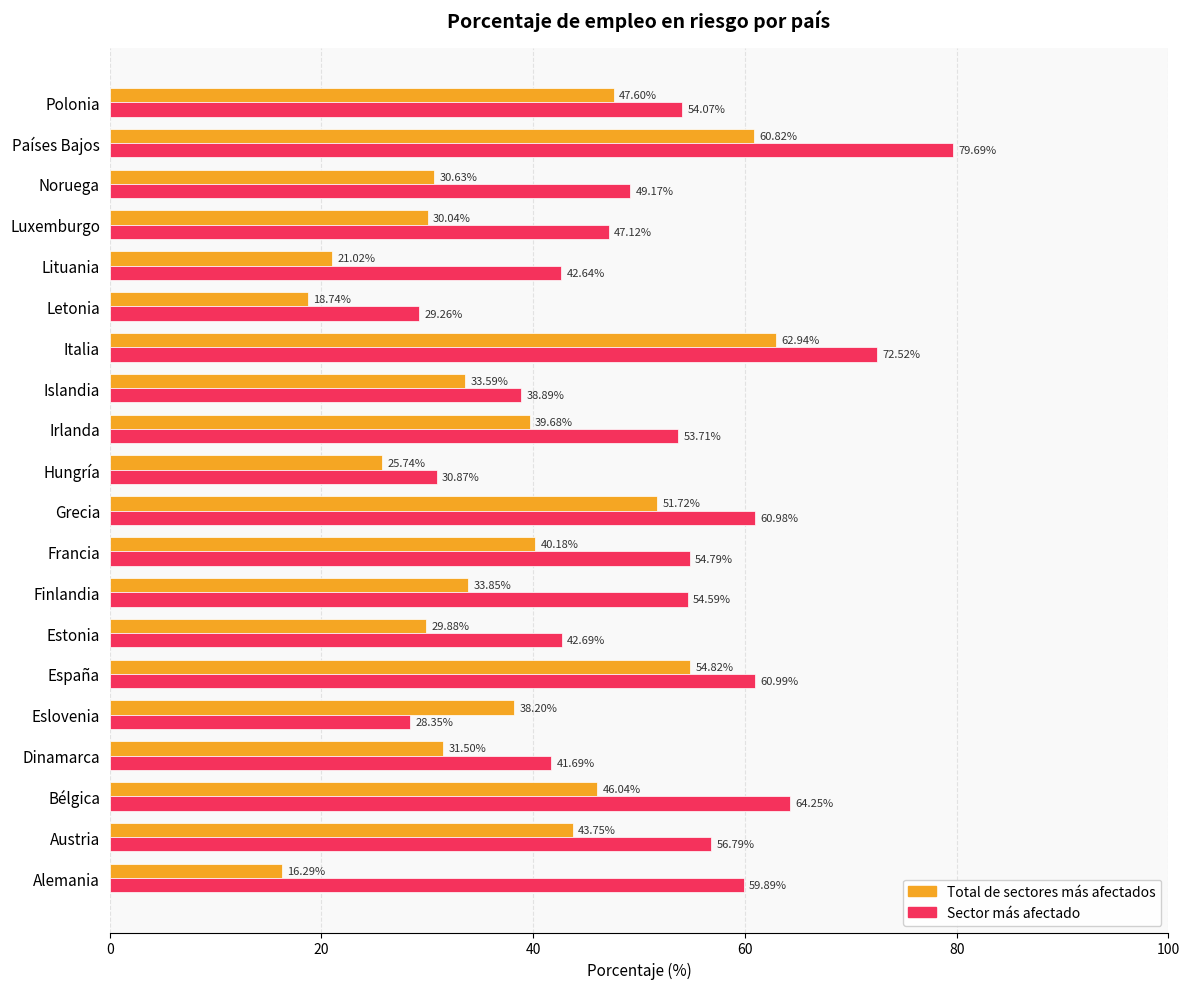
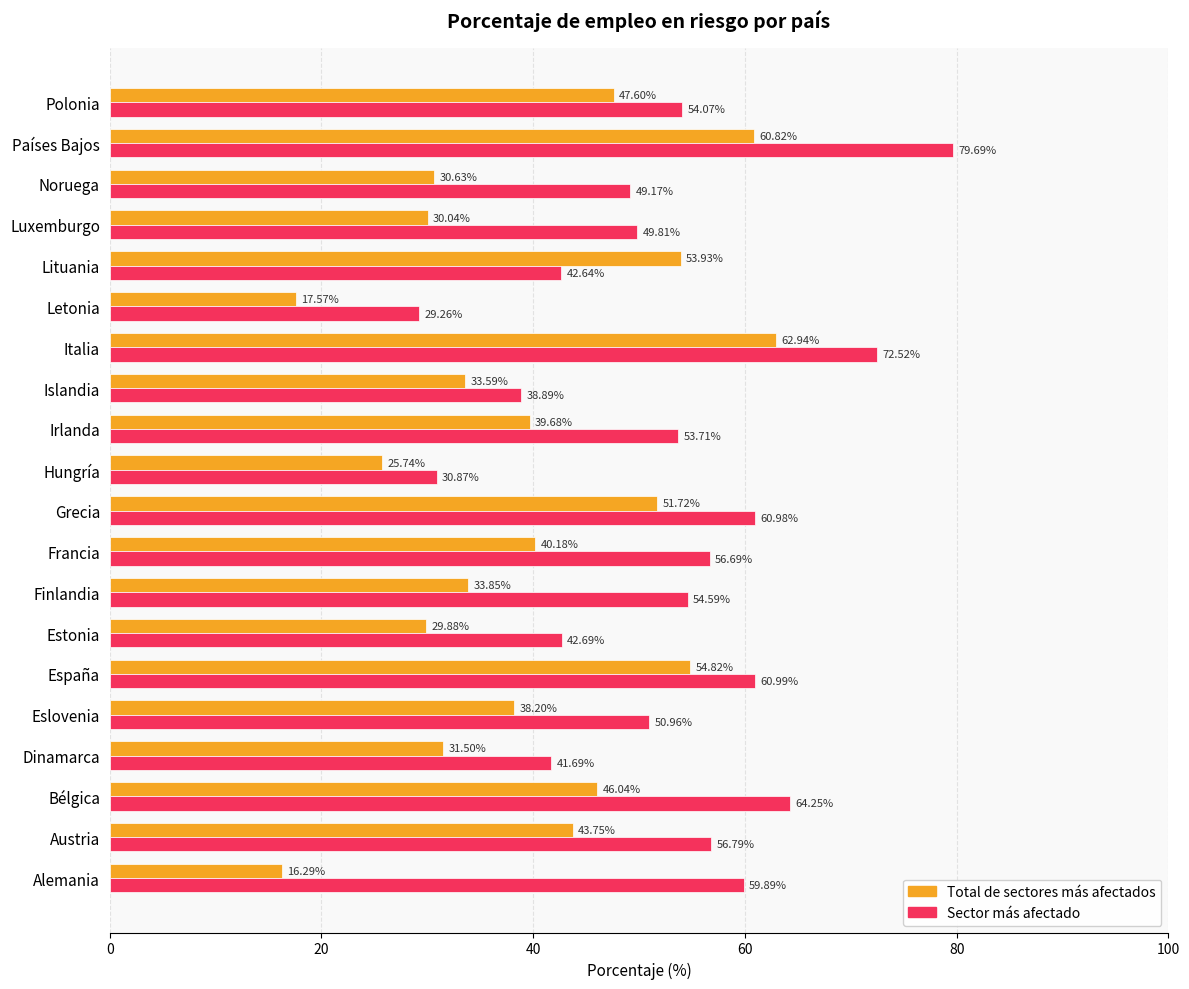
  {
    "Total de sectores más afectados": {
      "Polonia": "47.60%",
      "Países Bajos": "60.82%",
      "Noruega": "30.63%",
      "Luxemburgo": "30.04%",
-     "Lituania": "21.02%",
-     "Letonia": "18.74%",
+     "Lituania": "53.93%",
+     "Letonia": "17.57%",
      "Italia": "62.94%",
      "Islandia": "33.59%",
      "Irlanda": "39.68%",
      "Hungría": "25.74%",
      "Grecia": "51.72%",
      "Francia": "40.18%",
      "Finlandia": "33.85%",
      "Estonia": "29.88%",
      "España": "54.82%",
      "Eslovenia": "38.20%",
      "Dinamarca": "31.50%",
      "Bélgica": "46.04%",
      "Austria": "43.75%",
      "Alemania": "16.29%"
    },
    "Sector más afectado": {
      "Polonia": "54.07%",
      "Países Bajos": "79.69%",
      "Noruega": "49.17%",
-     "Luxemburgo": "47.12%",
+     "Luxemburgo": "49.81%",
      "Lituania": "42.64%",
      "Letonia": "29.26%",
      "Italia": "72.52%",
      "Islandia": "38.89%",
      "Irlanda": "53.71%",
      "Hungría": "30.87%",
      "Grecia": "60.98%",
-     "Francia": "54.79%",
+     "Francia": "56.69%",
      "Finlandia": "54.59%",
      "Estonia": "42.69%",
      "España": "60.99%",
-     "Eslovenia": "28.35%",
+     "Eslovenia": "50.96%",
      "Dinamarca": "41.69%",
      "Bélgica": "64.25%",
      "Austria": "56.79%",
      "Alemania": "59.89%"
    }
  }
